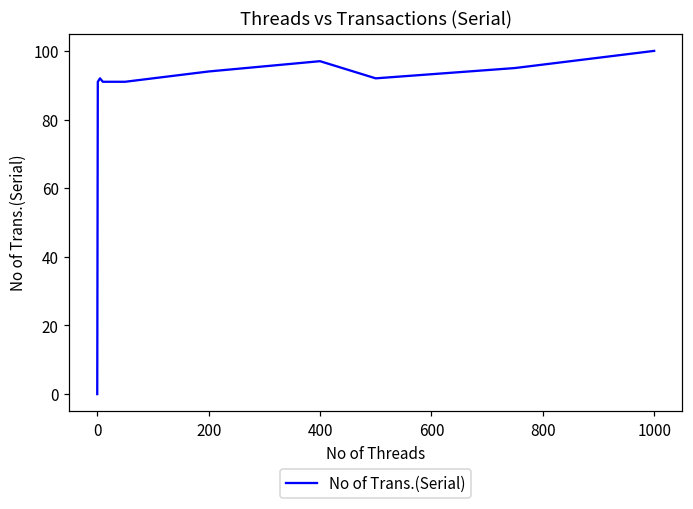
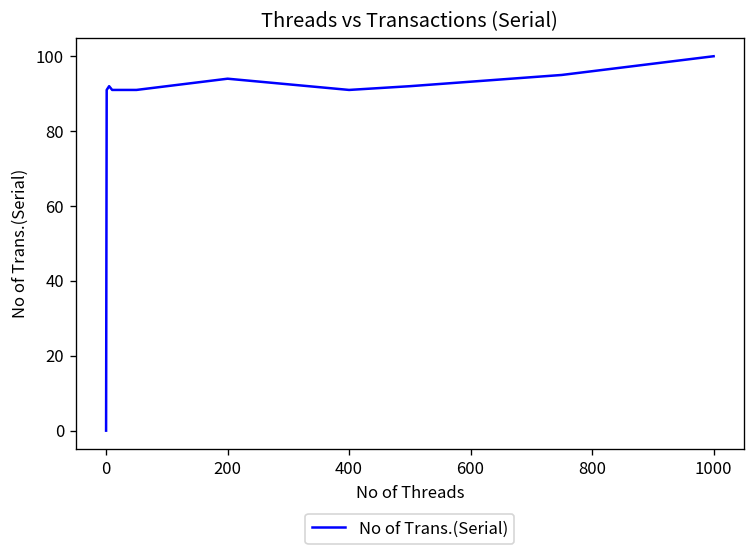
  {
    "0": 0,
    "200": 94,
-   "400": 97,
+   "400": 91,
    "1000": 100
  }
